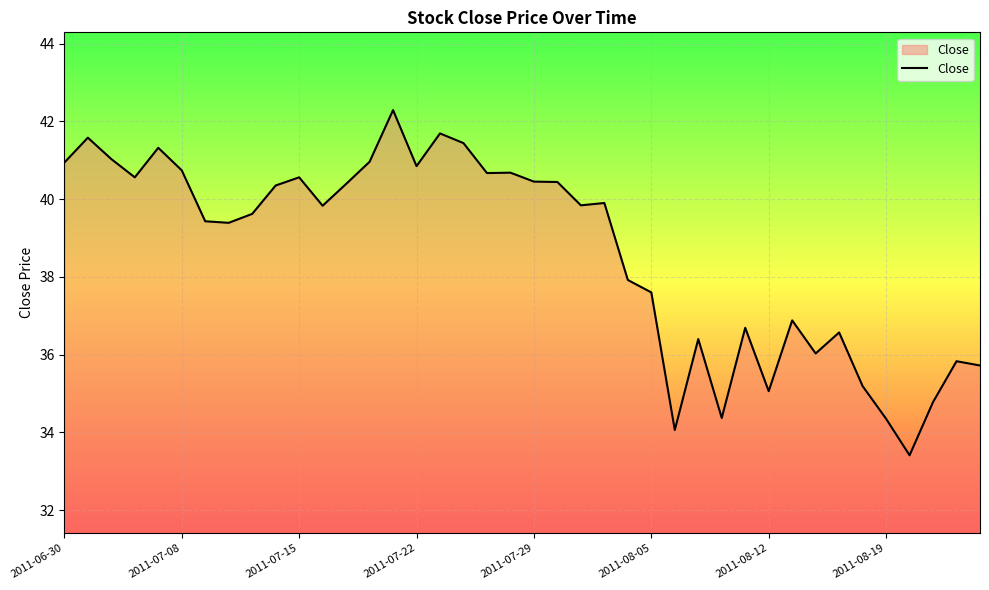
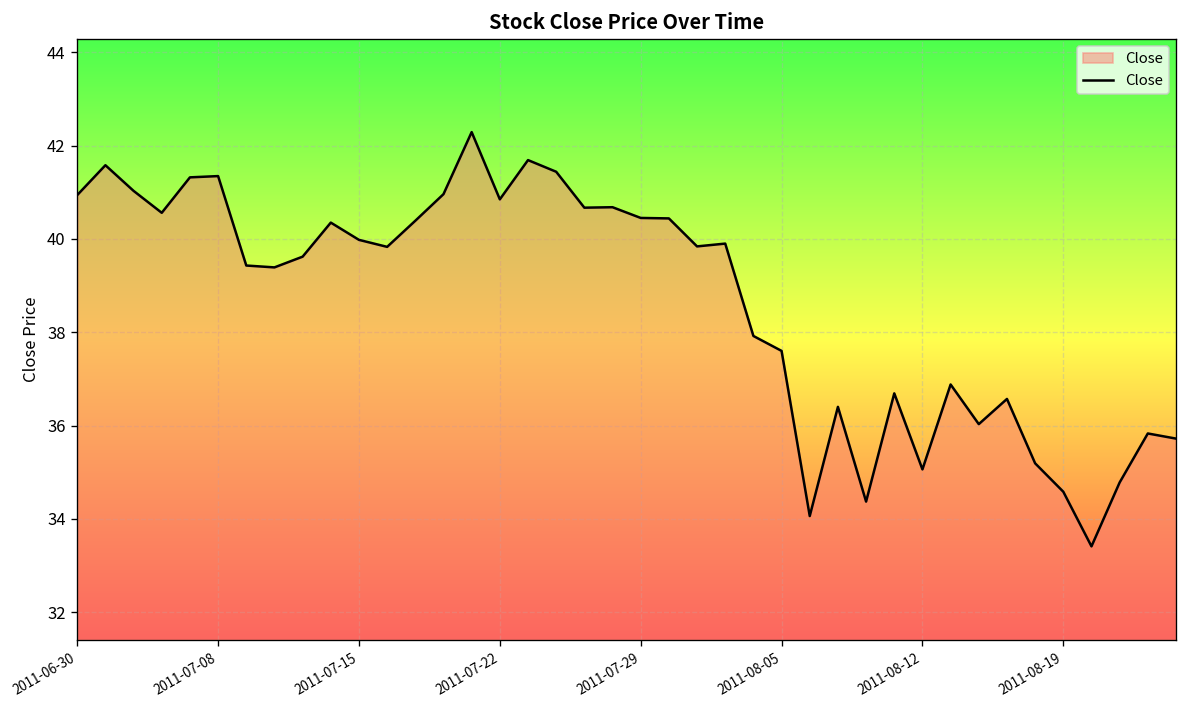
  {
    "2011-06-30": 40.9,
-   "2011-07-08": 40.7,
-   "2011-07-15": 40.6,
+   "2011-07-08": 41.3,
+   "2011-07-15": 40.0,
    "2011-07-22": 40.8,
    "2011-07-29": 40.5,
    "2011-08-05": 37.6,
    "2011-08-12": 35.1,
-   "2011-08-19": 34.3
+   "2011-08-19": 34.6
  }
